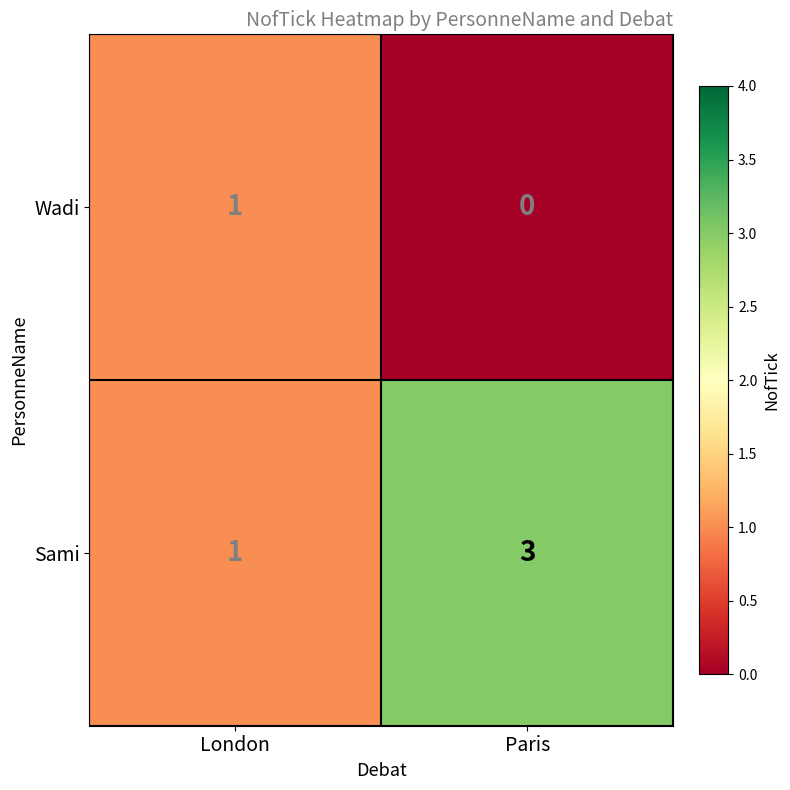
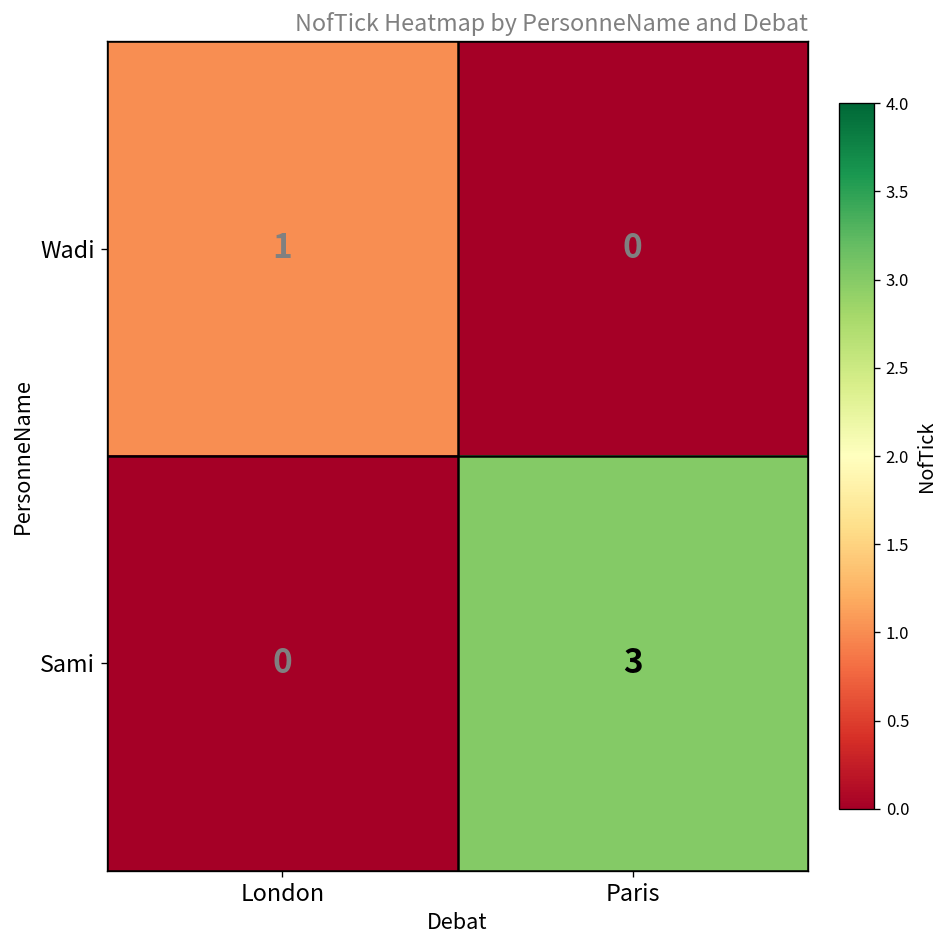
  {
    "Wadi": {
      "London": 1,
      "Paris": 0
    },
    "Sami": {
-     "London": 1,
+     "London": 0,
      "Paris": 3
    }
  }
